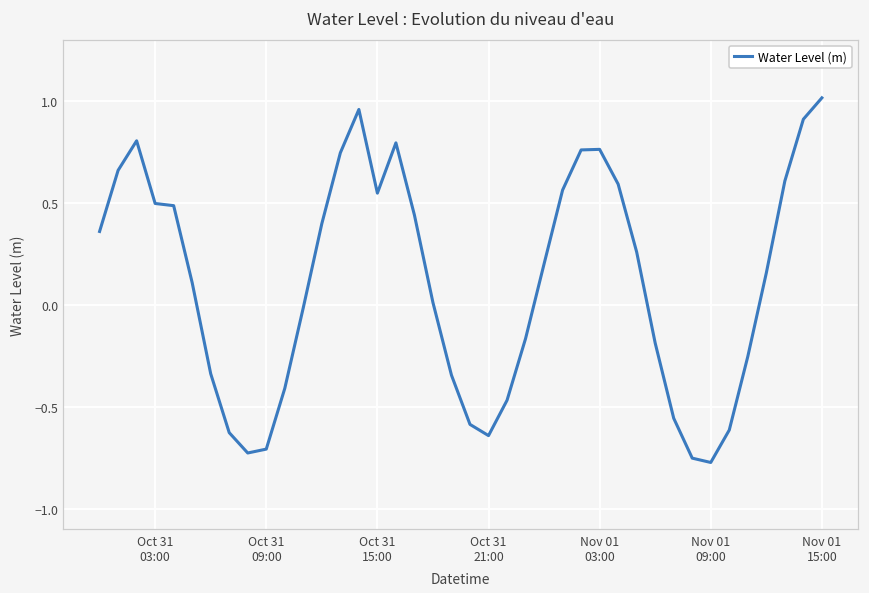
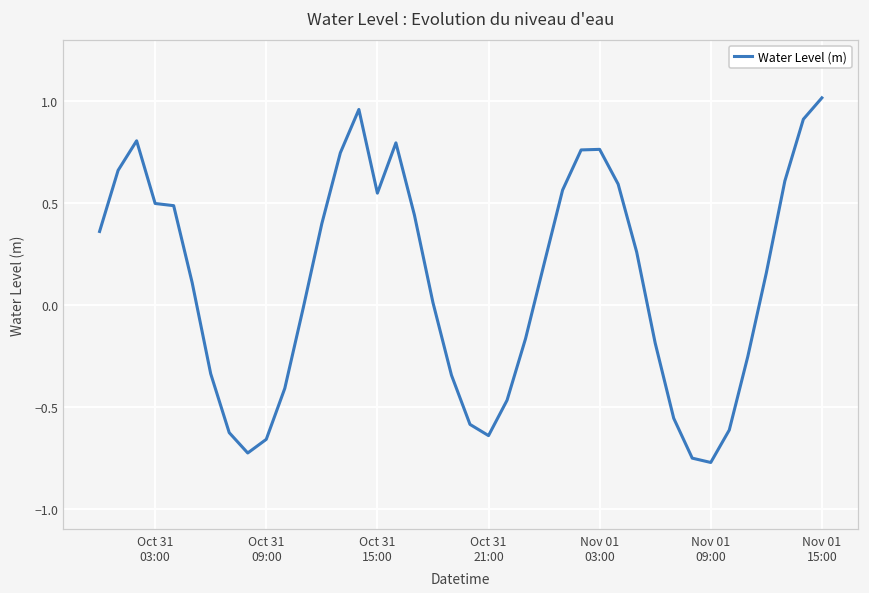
  {
    "Oct 31 03:00": 0.50,
-   "Oct 31 09:00": -0.71,
+   "Oct 31 09:00": -0.66,
    "Oct 31 15:00": 0.55,
    "Oct 31 21:00": -0.64,
    "Nov 01 03:00": 0.76,
    "Nov 01 09:00": -0.77,
    "Nov 01 15:00": 1.01
  }
